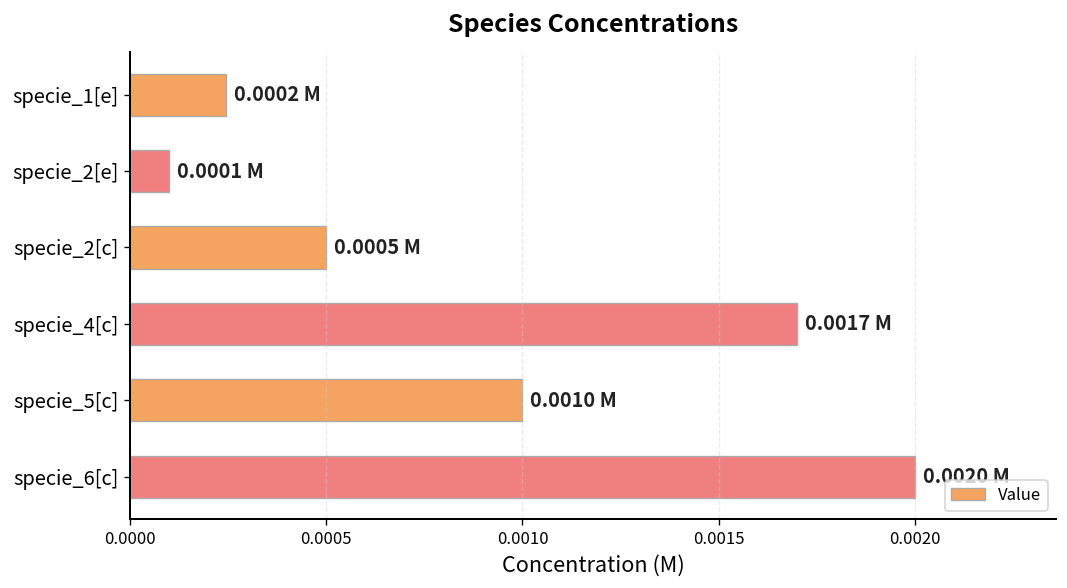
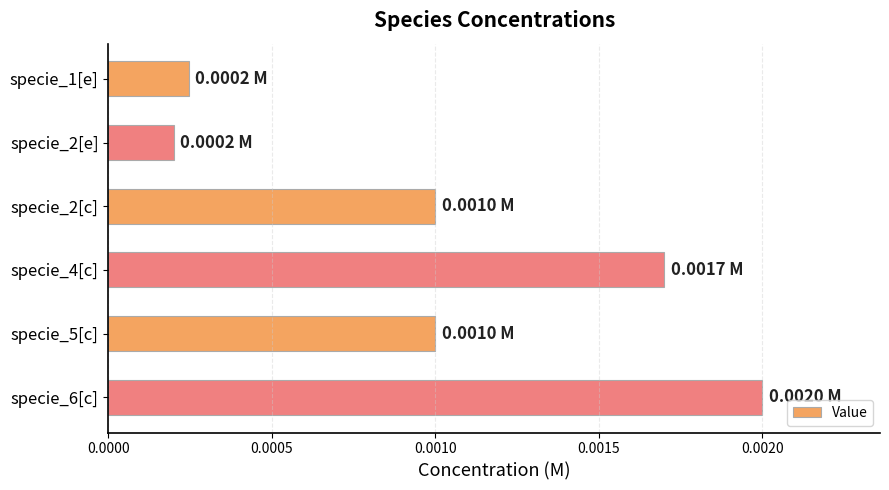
  {
    "specie_1[e]": 0.0002,
-   "specie_2[e]": 0.0001,
-   "specie_2[c]": 0.0005,
+   "specie_2[e]": 0.0002,
+   "specie_2[c]": 0.0010,
    "specie_4[c]": 0.0017,
    "specie_5[c]": 0.0010
  }
